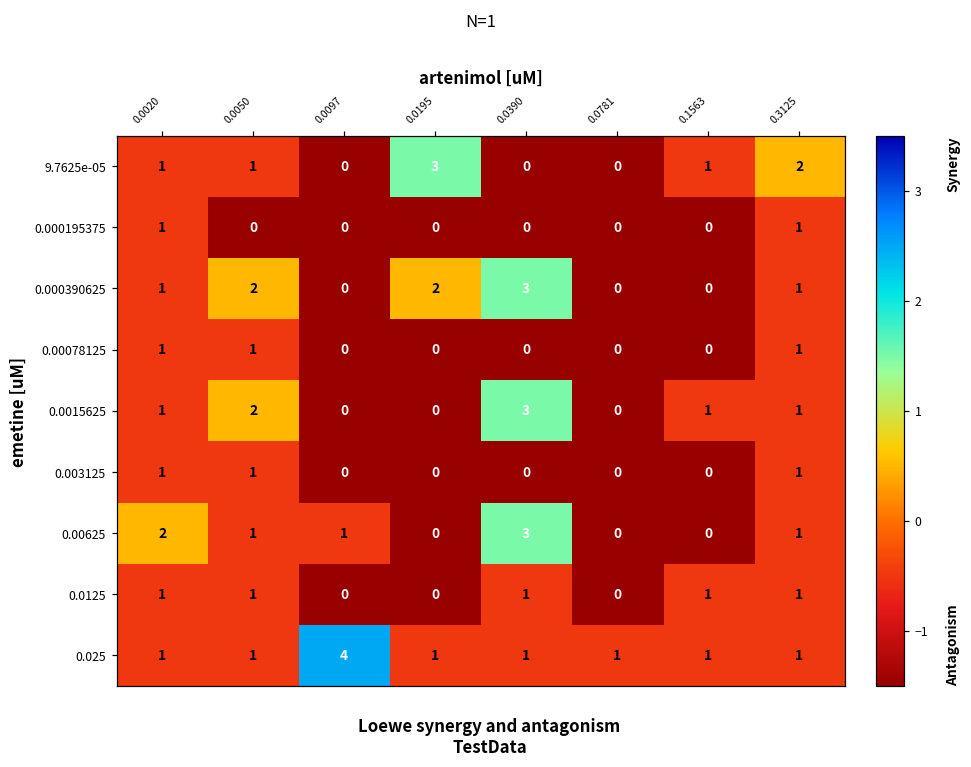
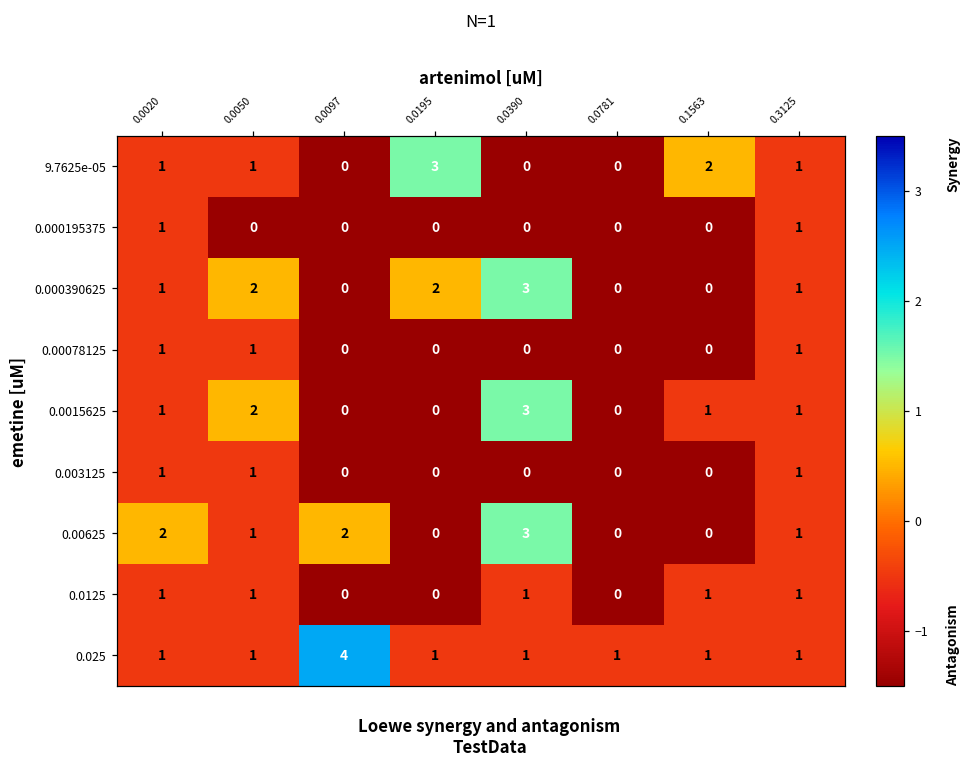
  {
    "9.7625e-05": {
      "0.0020": 1,
      "0.0050": 1,
      "0.0097": 0,
      "0.0195": 3,
      "0.0390": 0,
      "0.0781": 0,
-     "0.1563": 1,
-     "0.3125": 2
+     "0.1563": 2,
+     "0.3125": 1
    },
    "0.000195375": {
      "0.0020": 1,
      "0.0050": 0,
      "0.0097": 0,
      "0.0195": 0,
      "0.0390": 0,
      "0.0781": 0,
      "0.1563": 0,
      "0.3125": 1
    },
    "0.000390625": {
      "0.0020": 1,
      "0.0050": 2,
      "0.0097": 0,
      "0.0195": 2,
      "0.0390": 3,
      "0.0781": 0,
      "0.1563": 0,
      "0.3125": 1
    },
    "0.00078125": {
      "0.0020": 1,
      "0.0050": 1,
      "0.0097": 0,
      "0.0195": 0,
      "0.0390": 0,
      "0.0781": 0,
      "0.1563": 0,
      "0.3125": 1
    },
    "0.0015625": {
      "0.0020": 1,
      "0.0050": 2,
      "0.0097": 0,
      "0.0195": 0,
      "0.0390": 3,
      "0.0781": 0,
      "0.1563": 1,
      "0.3125": 1
    },
    "0.003125": {
      "0.0020": 1,
      "0.0050": 1,
      "0.0097": 0,
      "0.0195": 0,
      "0.0390": 0,
      "0.0781": 0,
      "0.1563": 0,
      "0.3125": 1
    },
    "0.00625": {
      "0.0020": 2,
      "0.0050": 1,
-     "0.0097": 1,
+     "0.0097": 2,
      "0.0195": 0,
      "0.0390": 3,
      "0.0781": 0,
      "0.1563": 0,
      "0.3125": 1
    },
    "0.0125": {
      "0.0020": 1,
      "0.0050": 1,
      "0.0097": 0,
      "0.0195": 0,
      "0.0390": 1,
      "0.0781": 0,
      "0.1563": 1,
      "0.3125": 1
    },
    "0.025": {
      "0.0020": 1,
      "0.0050": 1,
      "0.0097": 4,
      "0.0195": 1,
      "0.0390": 1,
      "0.0781": 1,
      "0.1563": 1,
      "0.3125": 1
    }
  }
